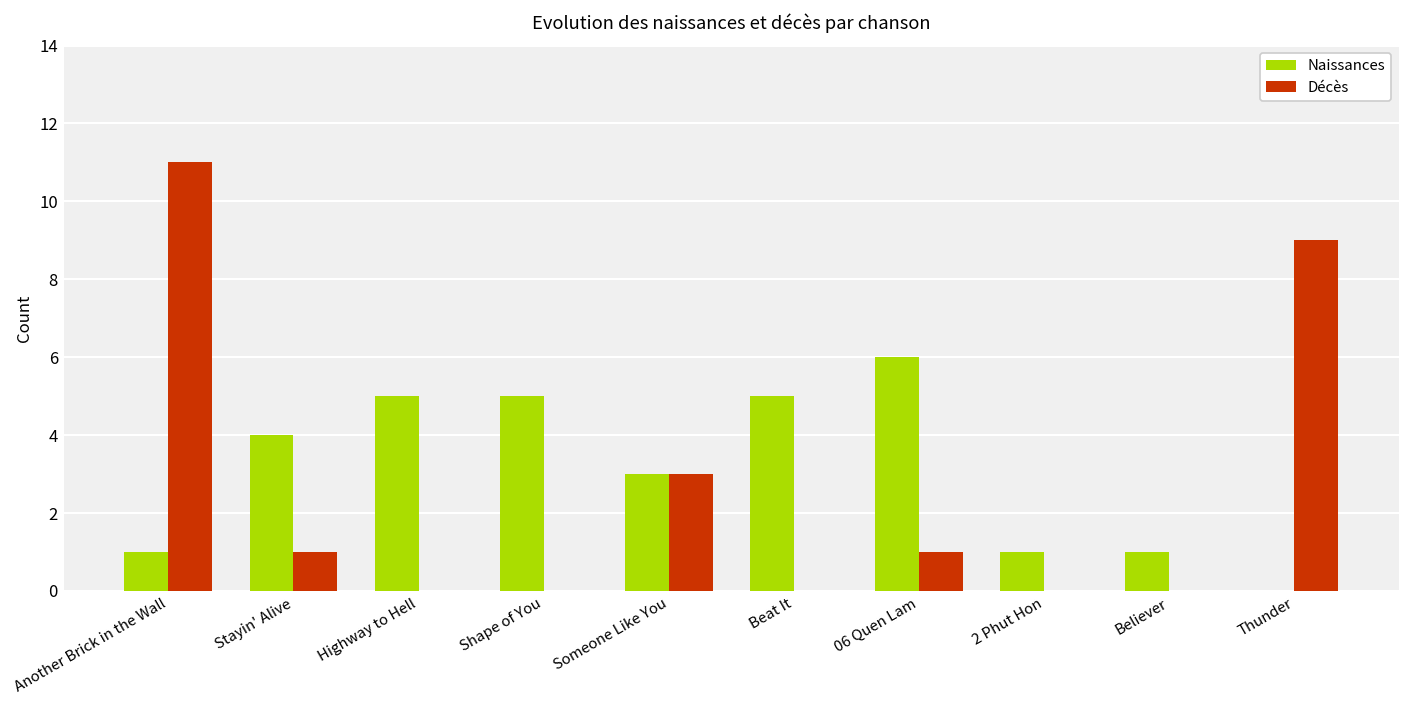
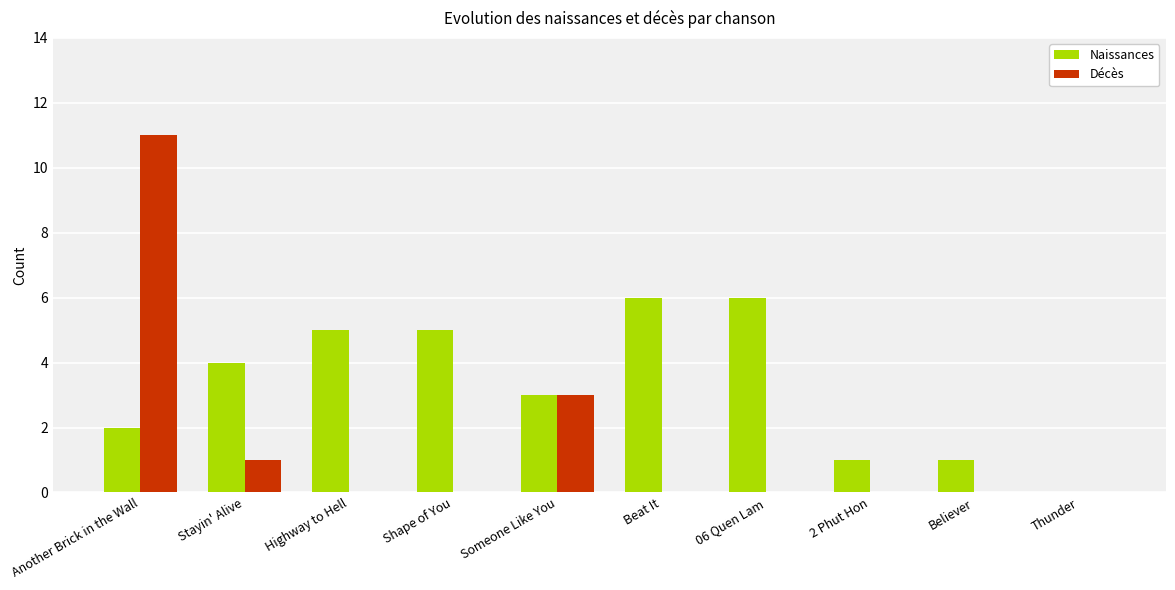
  {
    "Naissances": {
-     "Another Brick in the Wall": 1,
+     "Another Brick in the Wall": 2,
      "Stayin' Alive": 4,
      "Highway to Hell": 5,
      "Shape of You": 5,
      "Someone Like You": 3,
-     "Beat It": 5,
+     "Beat It": 6,
      "06 Quen Lam": 6,
      "2 Phut Hon": 1,
      "Believer": 1,
      "Thunder": 0
    },
    "Décès": {
      "Another Brick in the Wall": 11,
      "Stayin' Alive": 1,
      "Highway to Hell": 0,
      "Shape of You": 0,
      "Someone Like You": 3,
      "Beat It": 0,
-     "06 Quen Lam": 1,
+     "06 Quen Lam": 0,
      "2 Phut Hon": 0,
      "Believer": 0,
-     "Thunder": 9
+     "Thunder": 0
    }
  }
